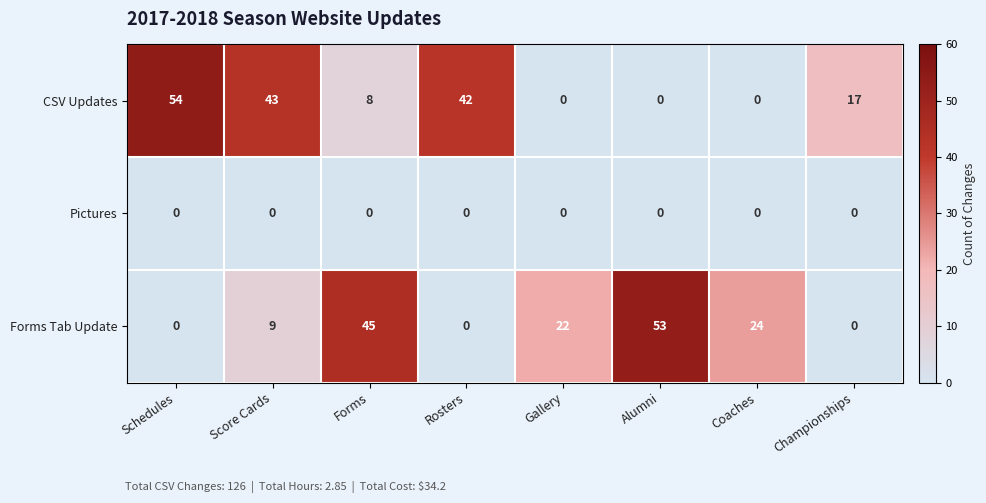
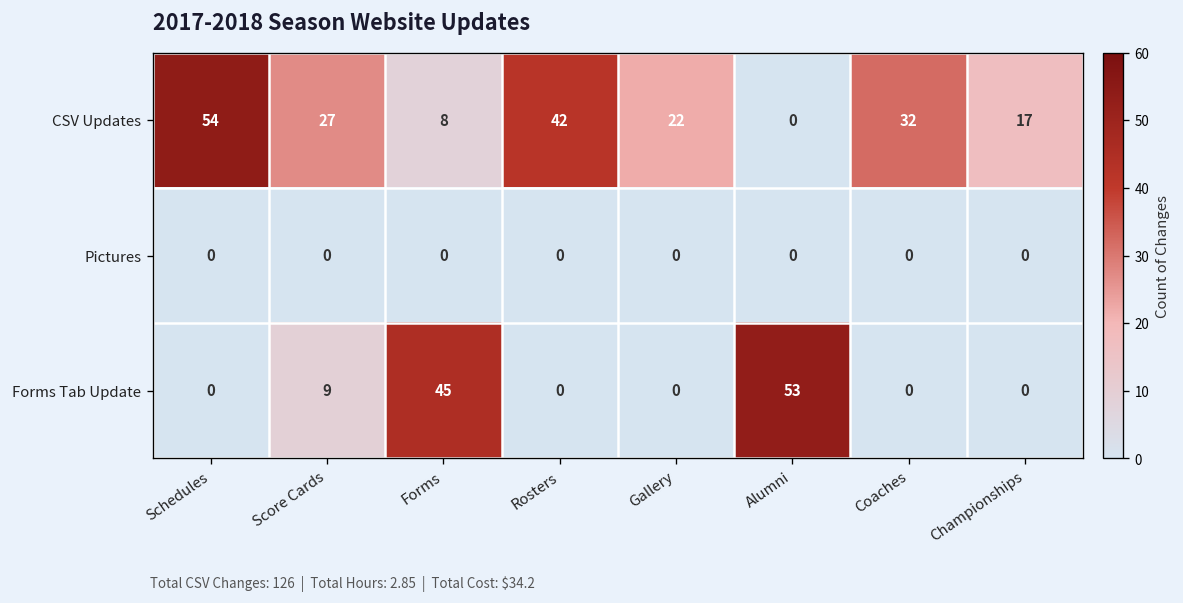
  {
    "CSV Updates": {
      "Schedules": 54,
-     "Score Cards": 43,
+     "Score Cards": 27,
      "Forms": 8,
      "Rosters": 42,
-     "Gallery": 0,
+     "Gallery": 22,
      "Alumni": 0,
-     "Coaches": 0,
+     "Coaches": 32,
      "Championships": 17
    },
    "Pictures": {
      "Schedules": 0,
      "Score Cards": 0,
      "Forms": 0,
      "Rosters": 0,
      "Gallery": 0,
      "Alumni": 0,
      "Coaches": 0,
      "Championships": 0
    },
    "Forms Tab Update": {
      "Schedules": 0,
      "Score Cards": 9,
      "Forms": 45,
      "Rosters": 0,
-     "Gallery": 22,
+     "Gallery": 0,
      "Alumni": 53,
-     "Coaches": 24,
+     "Coaches": 0,
      "Championships": 0
    }
  }
